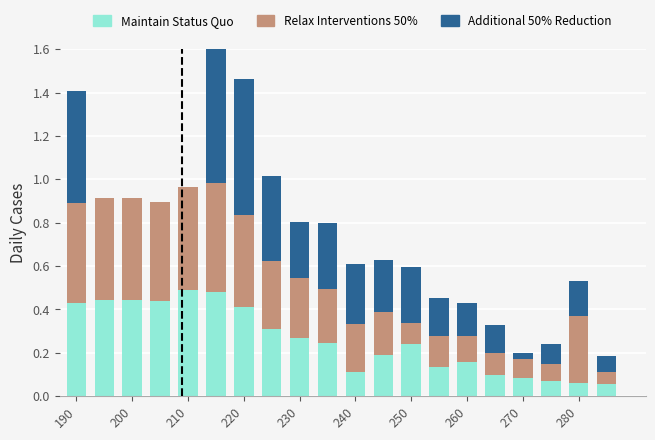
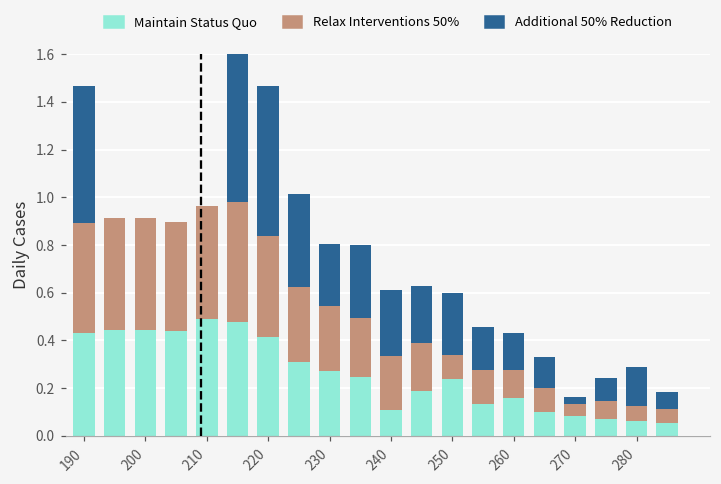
  {
    "Maintain Status Quo": {
      "190": 0.43,
      "200": 0.45,
      "210": 0.49,
      "220": 0.41,
      "230": 0.27,
      "240": 0.11,
      "250": 0.24,
      "260": 0.16,
      "270": 0.08,
      "280": 0.06
    },
    "Relax Interventions 50%": {
      "190": 0.46,
      "200": 0.47,
      "210": 0.47,
      "220": 0.42,
      "230": 0.27,
      "240": 0.23,
      "250": 0.10,
      "260": 0.12,
-     "270": 0.09,
-     "280": 0.31
+     "270": 0.05,
+     "280": 0.07
    },
    "Additional 50% Reduction": {
-     "190": 0.52,
+     "190": 0.57,
      "200": 0.00,
      "210": 0.00,
      "220": 0.63,
      "230": 0.26,
      "240": 0.28,
      "250": 0.26,
      "260": 0.15,
      "270": 0.03,
      "280": 0.16
    }
  }
